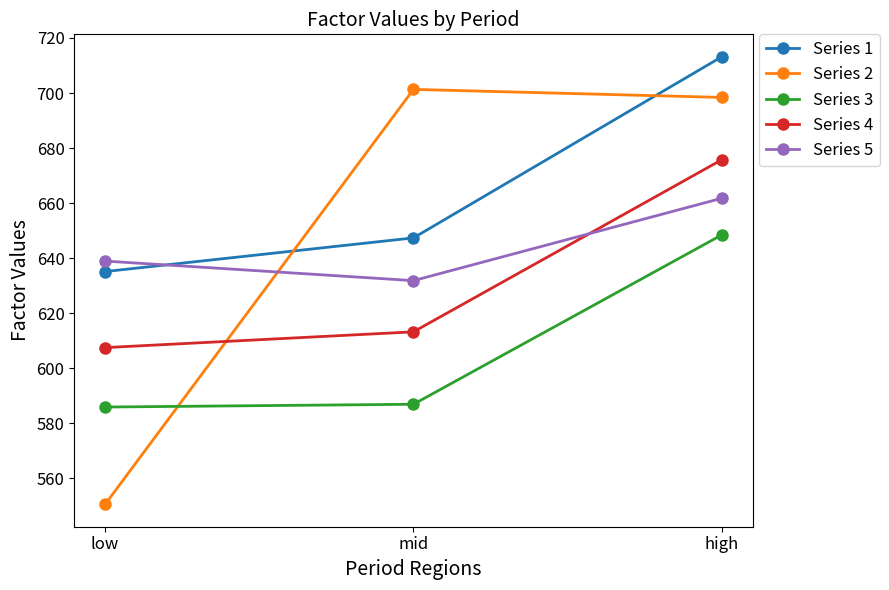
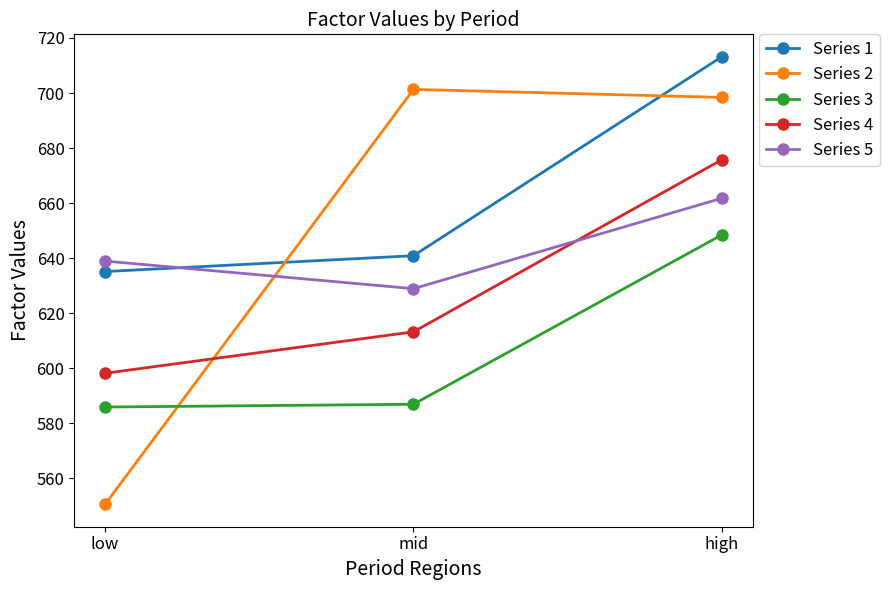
  {
    "Series 1": {
      "low": 635,
-     "mid": 647,
+     "mid": 641,
      "high": 713
    },
    "Series 2": {
      "low": 551,
      "mid": 701,
      "high": 698
    },
    "Series 3": {
      "low": 586,
      "mid": 587,
      "high": 648
    },
    "Series 4": {
-     "low": 608,
+     "low": 598,
      "mid": 613,
      "high": 676
    },
    "Series 5": {
      "low": 639,
-     "mid": 632,
+     "mid": 629,
      "high": 662
    }
  }
